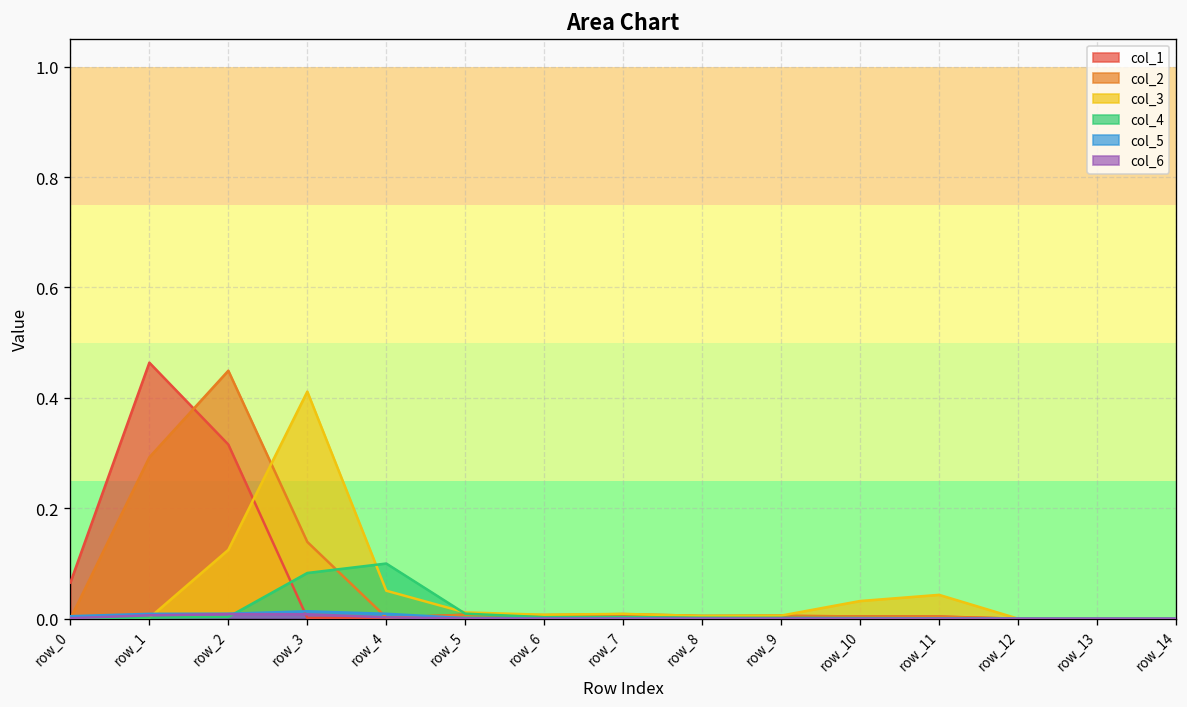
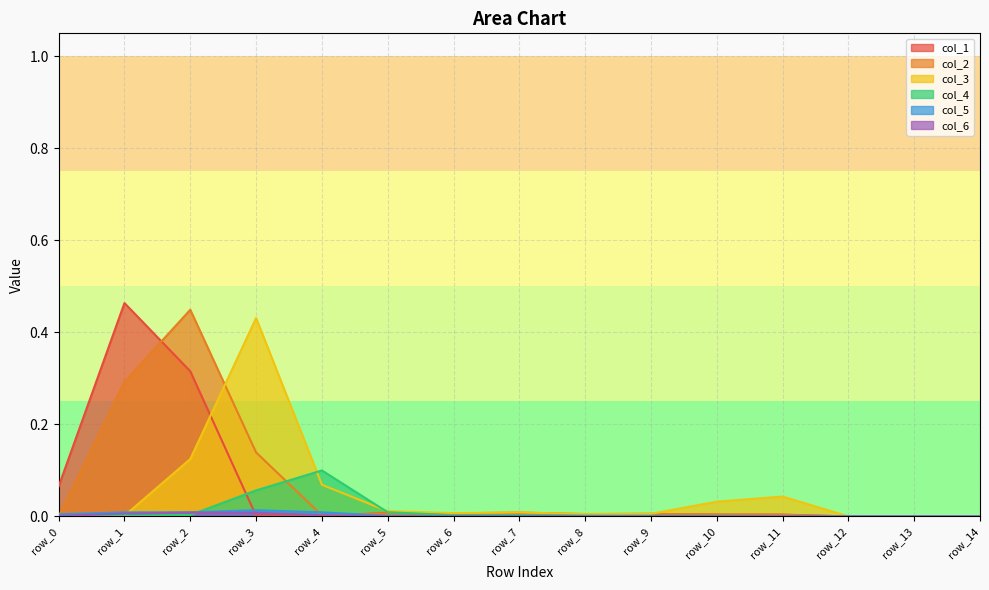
  {
    "col_3": {
      "row_2": 0.12,
-     "row_3": 0.41,
-     "row_4": 0.05,
+     "row_3": 0.43,
+     "row_4": 0.07,
      "row_10": 0.03,
      "row_11": 0.04
    },
    "col_4": {
-     "row_3": 0.08,
+     "row_3": 0.06,
      "row_4": 0.10
    },
    "col_5": {
      "row_3": 0.01,
      "row_4": 0.01
    },
    "col_6": {
      "row_3": 0.01
    }
  }
